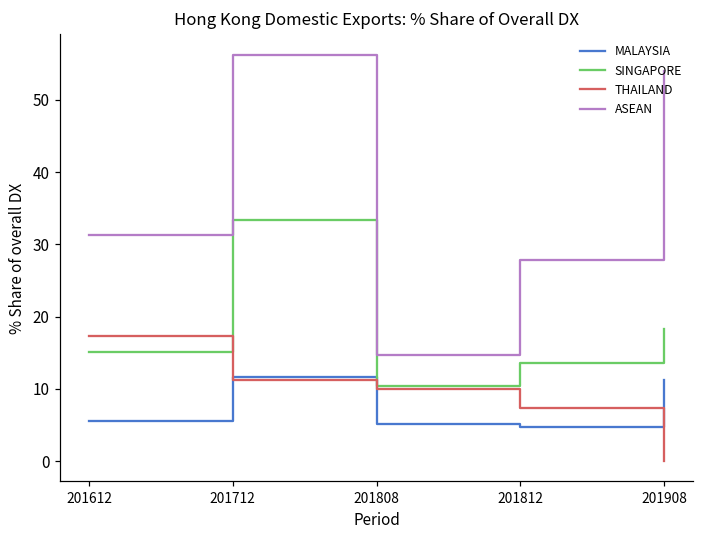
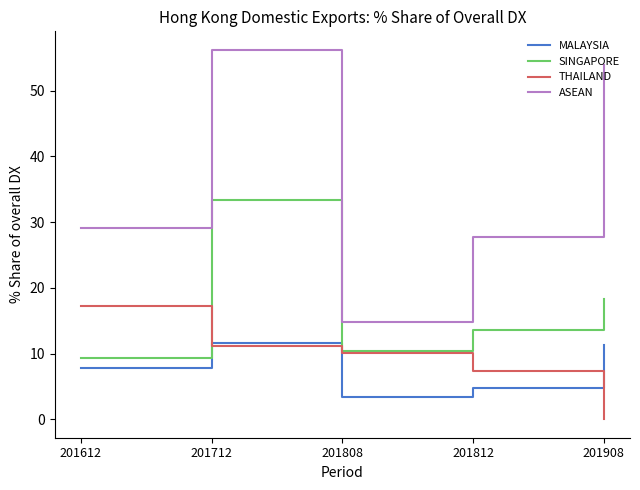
  {
    "MALAYSIA": {
-     "201612": 6,
+     "201612": 8,
      "201712": 12,
-     "201808": 5,
+     "201808": 3,
      "201812": 5,
      "201908": 11
    },
    "SINGAPORE": {
-     "201612": 15,
+     "201612": 9,
      "201712": 33,
      "201812": 14,
      "201908": 18
    },
    "THAILAND": {
      "201612": 17,
      "201712": 11,
      "201812": 7,
      "201908": 0
    },
    "ASEAN": {
-     "201612": 31,
+     "201612": 29,
      "201712": 56,
      "201808": 15,
      "201812": 28,
      "201908": 54
    }
  }
